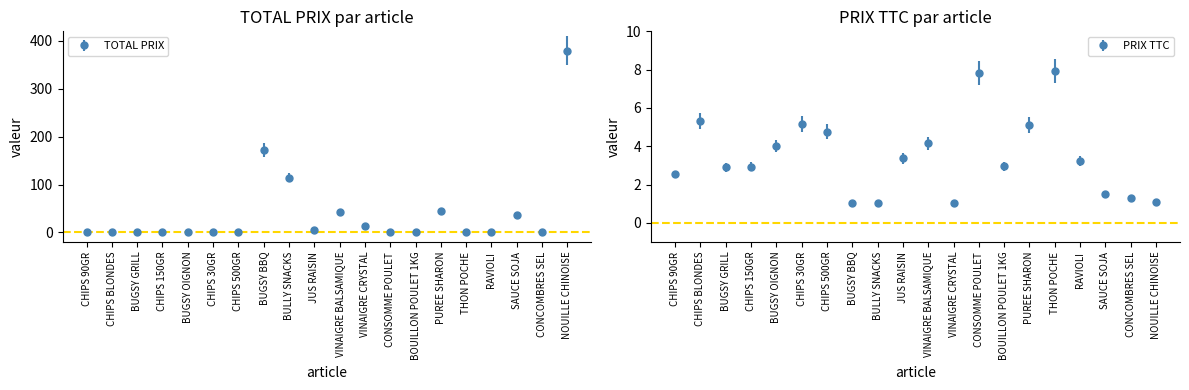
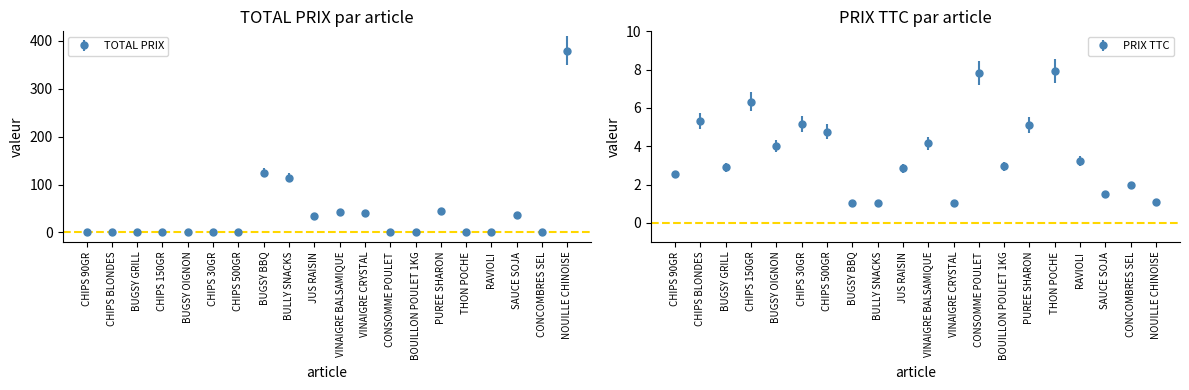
  {
    "TOTAL PRIX par article": {
      "CHIPS 90GR": 0,
      "CHIPS BLONDES": 0,
      "BUGSY GRILL": 0,
      "CHIPS 150GR": 0,
      "BUGSY OIGNON": 0,
      "CHIPS 30GR": 0,
      "CHIPS 500GR": 0,
-     "BUGSY BBQ": 170,
+     "BUGSY BBQ": 120,
      "BULLY SNACKS": 110,
-     "JUS RAISIN": 10,
+     "JUS RAISIN": 30,
      "VINAIGRE BALSAMIQUE": 40,
-     "VINAIGRE CRYSTAL": 10,
+     "VINAIGRE CRYSTAL": 40,
      "CONSOMME POULET": 0,
      "BOUILLON POULET 1KG": 0,
      "PUREE SHARON": 40,
      "THON POCHE": 0,
      "RAVIOLI": 0,
      "SAUCE SOJA": 40,
      "CONCOMBRES SEL": 0,
      "NOUILLE CHINOISE": 380
    },
    "PRIX TTC par article": {
      "CHIPS 90GR": 2.5,
      "CHIPS BLONDES": 5.3,
      "BUGSY GRILL": 2.9,
-     "CHIPS 150GR": 2.9,
+     "CHIPS 150GR": 6.3,
      "BUGSY OIGNON": 4.0,
      "CHIPS 30GR": 5.2,
      "CHIPS 500GR": 4.8,
      "BUGSY BBQ": 1.0,
      "BULLY SNACKS": 1.0,
-     "JUS RAISIN": 3.4,
+     "JUS RAISIN": 2.8,
      "VINAIGRE BALSAMIQUE": 4.2,
      "VINAIGRE CRYSTAL": 1.0,
      "CONSOMME POULET": 7.8,
      "BOUILLON POULET 1KG": 3.0,
      "PUREE SHARON": 5.1,
      "THON POCHE": 7.9,
      "RAVIOLI": 3.2,
      "SAUCE SOJA": 1.5,
-     "CONCOMBRES SEL": 1.3,
+     "CONCOMBRES SEL": 2.0,
      "NOUILLE CHINOISE": 1.1
    }
  }
